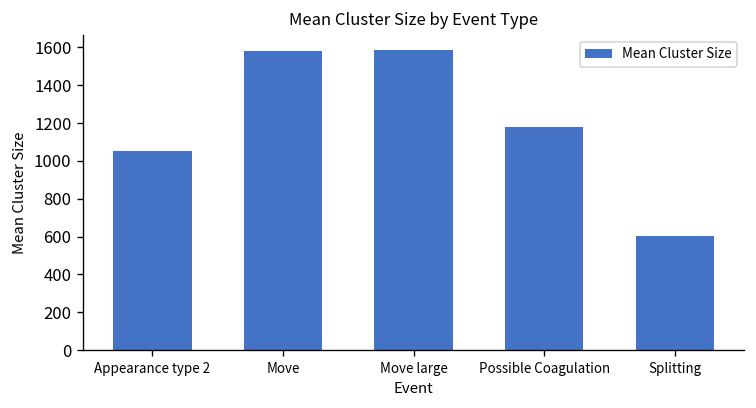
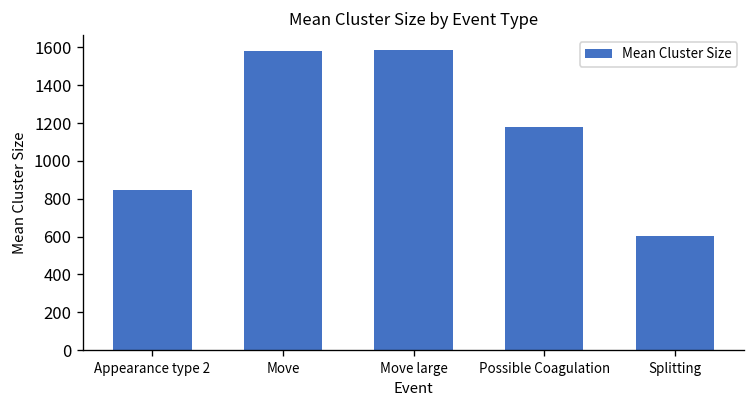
  {
-   "Appearance type 2": 1050,
+   "Appearance type 2": 850,
    "Move": 1580,
    "Move large": 1590,
    "Possible Coagulation": 1180,
    "Splitting": 600
  }
